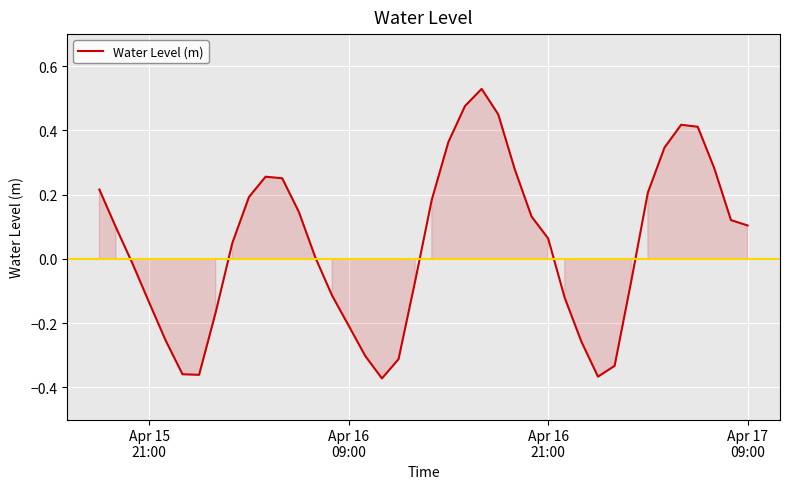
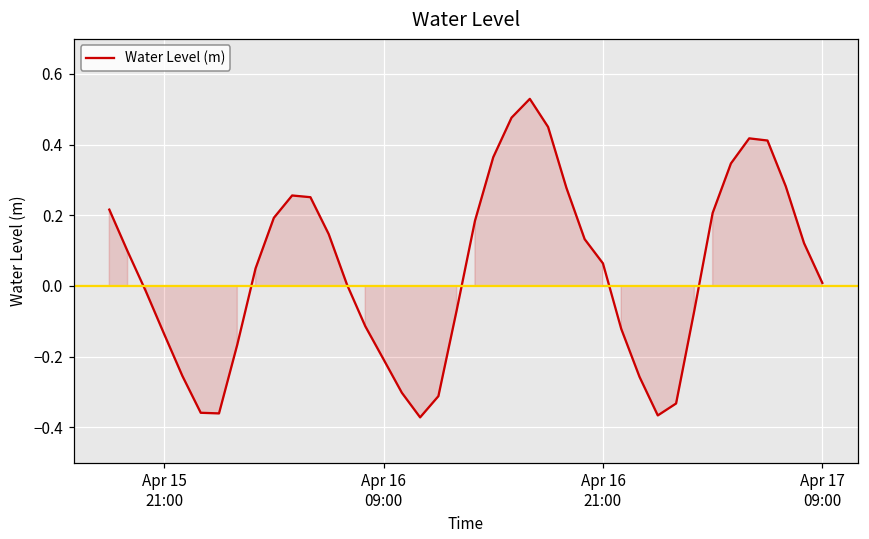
  {
    "Apr 15 21:00": -0.14,
    "Apr 16 09:00": -0.21,
    "Apr 16 21:00": 0.06,
-   "Apr 17 09:00": 0.10
+   "Apr 17 09:00": 0.01
  }
